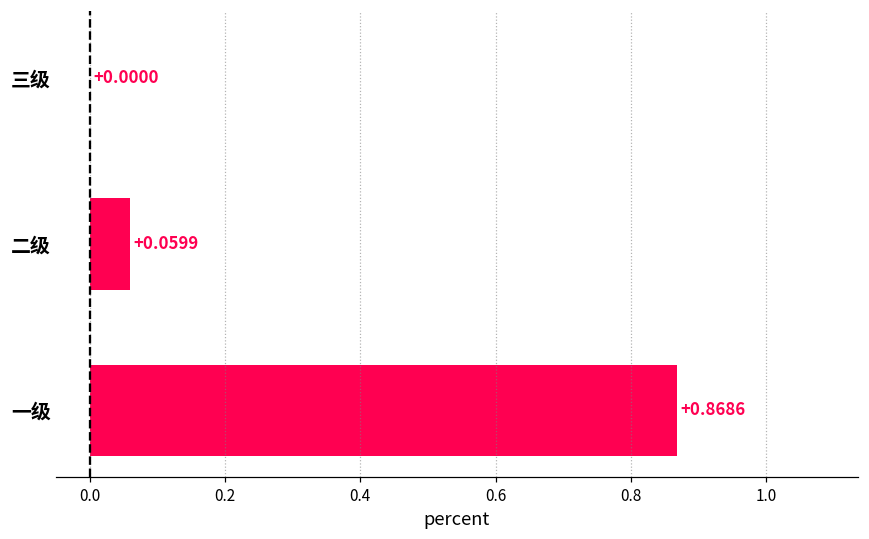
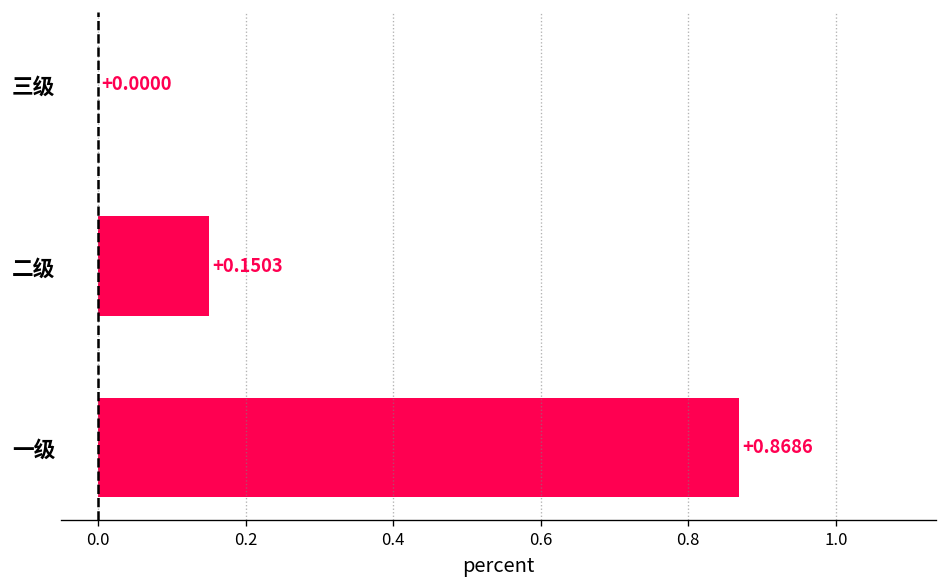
  {
    "三级": "+0.0000",
-   "二级": "+0.0599",
+   "二级": "+0.1503",
    "一级": "+0.8686"
  }
